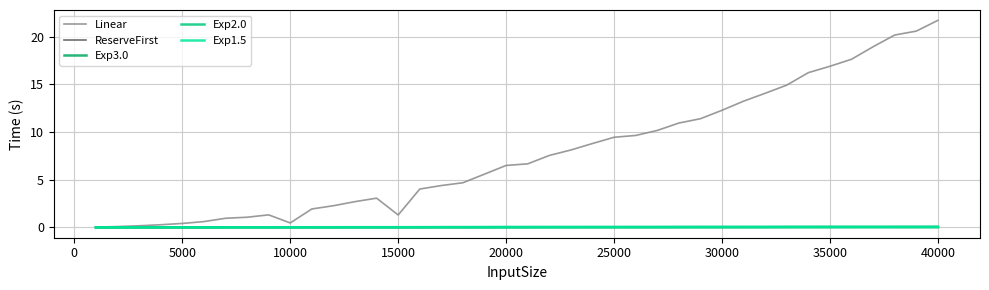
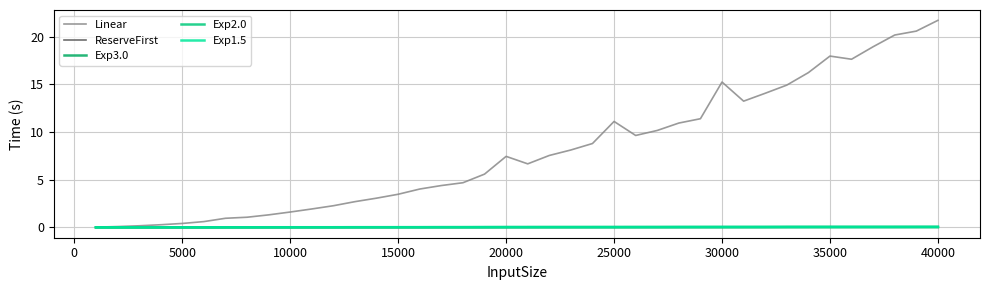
  {
    "Linear": {
      "5000": 0,
-     "10000": 0,
-     "15000": 1,
-     "20000": 6,
-     "25000": 9,
-     "30000": 12,
-     "35000": 17,
+     "10000": 2,
+     "15000": 3,
+     "20000": 7,
+     "25000": 11,
+     "30000": 15,
+     "35000": 18,
      "40000": 22
    },
    "Exp1.5": {
      "5000": 0,
      "10000": 0,
      "15000": 0,
      "20000": 0,
      "25000": 0,
      "30000": 0,
      "35000": 0,
      "40000": 0
    }
  }
